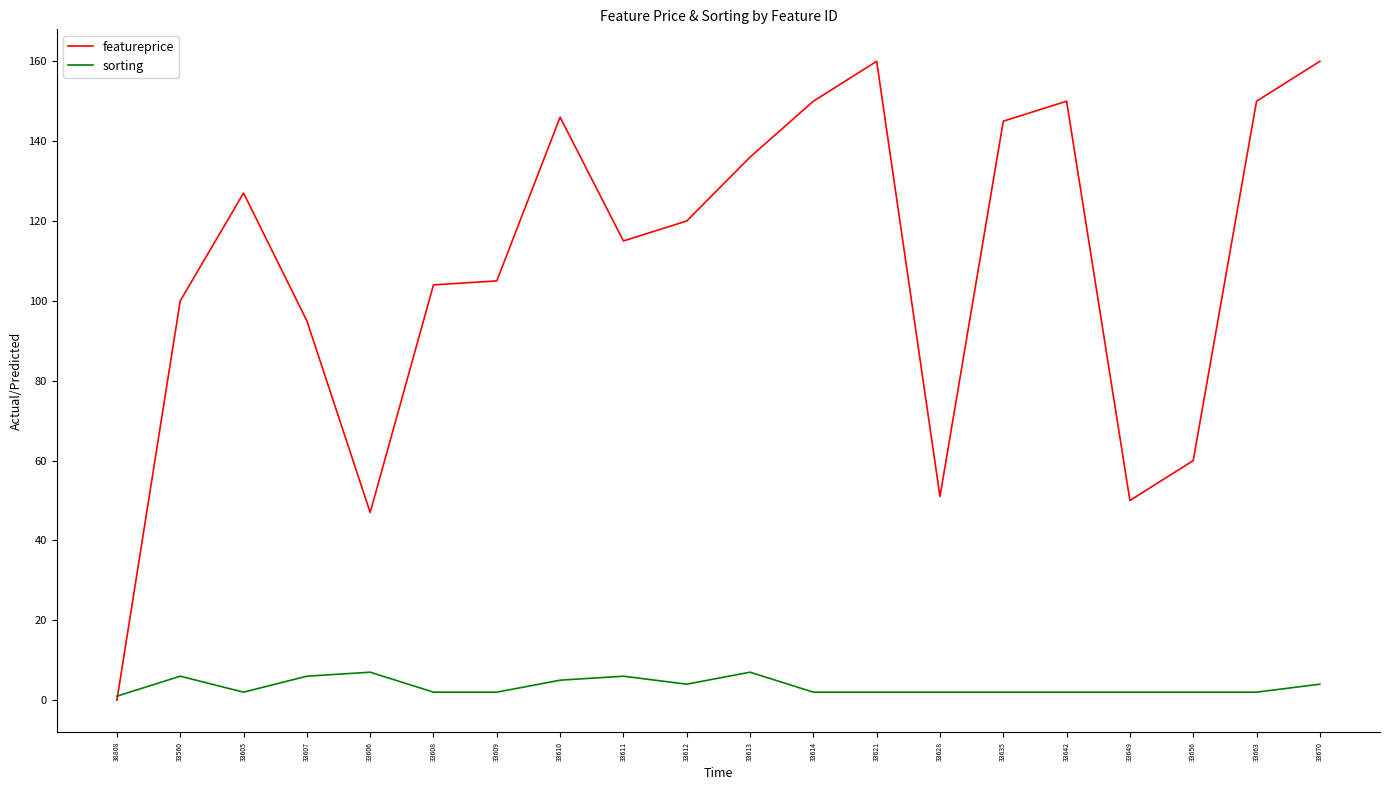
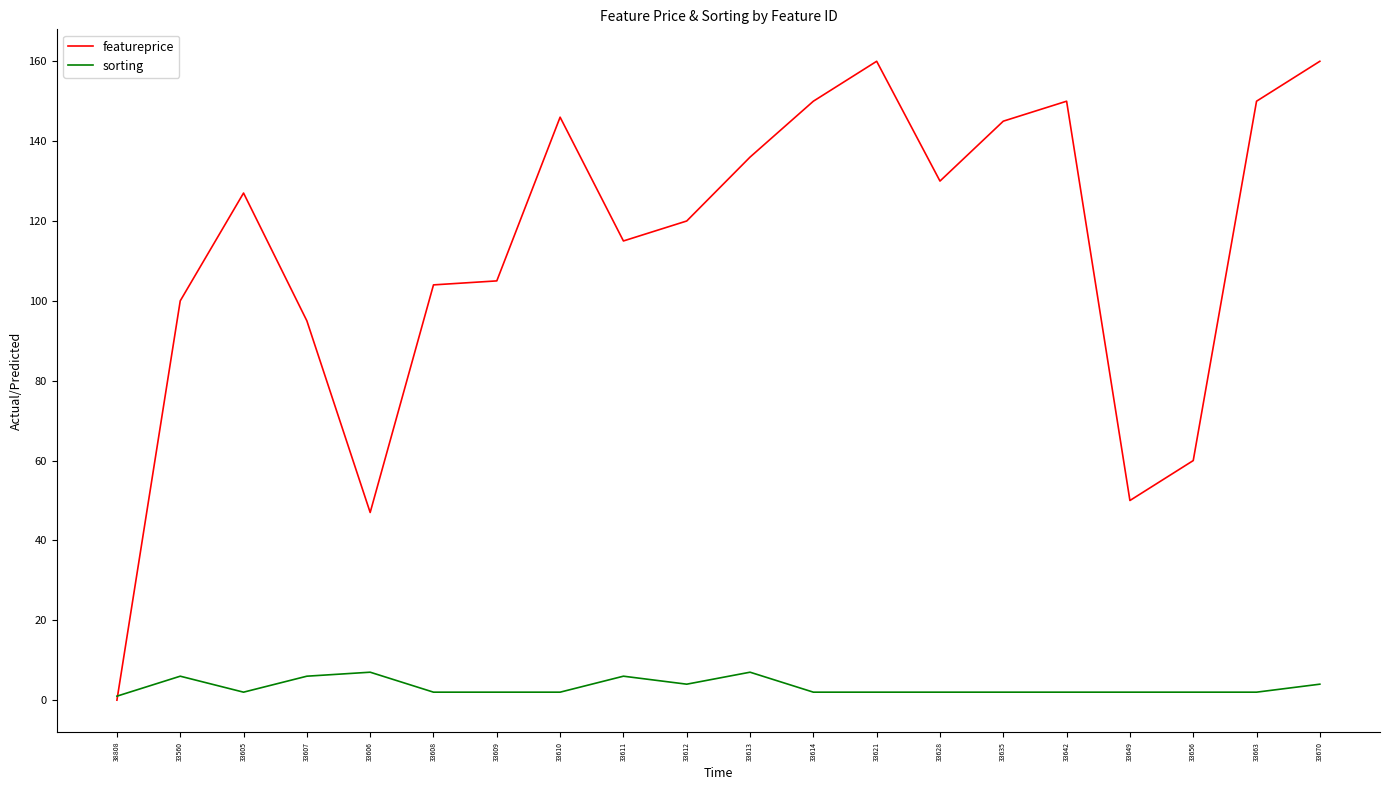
  {
    "featureprice": {
      "38808": 0,
      "33560": 100,
      "33605": 127,
      "33607": 95,
      "33606": 47,
      "33608": 104,
      "33609": 105,
      "33610": 146,
      "33611": 115,
      "33612": 120,
      "33613": 136,
      "33614": 150,
      "33621": 160,
-     "33628": 51,
+     "33628": 130,
      "33635": 145,
      "33642": 150,
      "33649": 50,
      "33656": 60,
      "33663": 150,
      "33670": 160
    },
    "sorting": {
      "38808": 1,
      "33560": 6,
      "33605": 2,
      "33607": 6,
      "33606": 7,
      "33608": 2,
      "33609": 2,
-     "33610": 5,
+     "33610": 2,
      "33611": 6,
      "33612": 4,
      "33613": 7,
      "33614": 2,
      "33621": 2,
      "33628": 2,
      "33635": 2,
      "33642": 2,
      "33649": 2,
      "33656": 2,
      "33663": 2,
      "33670": 4
    }
  }
